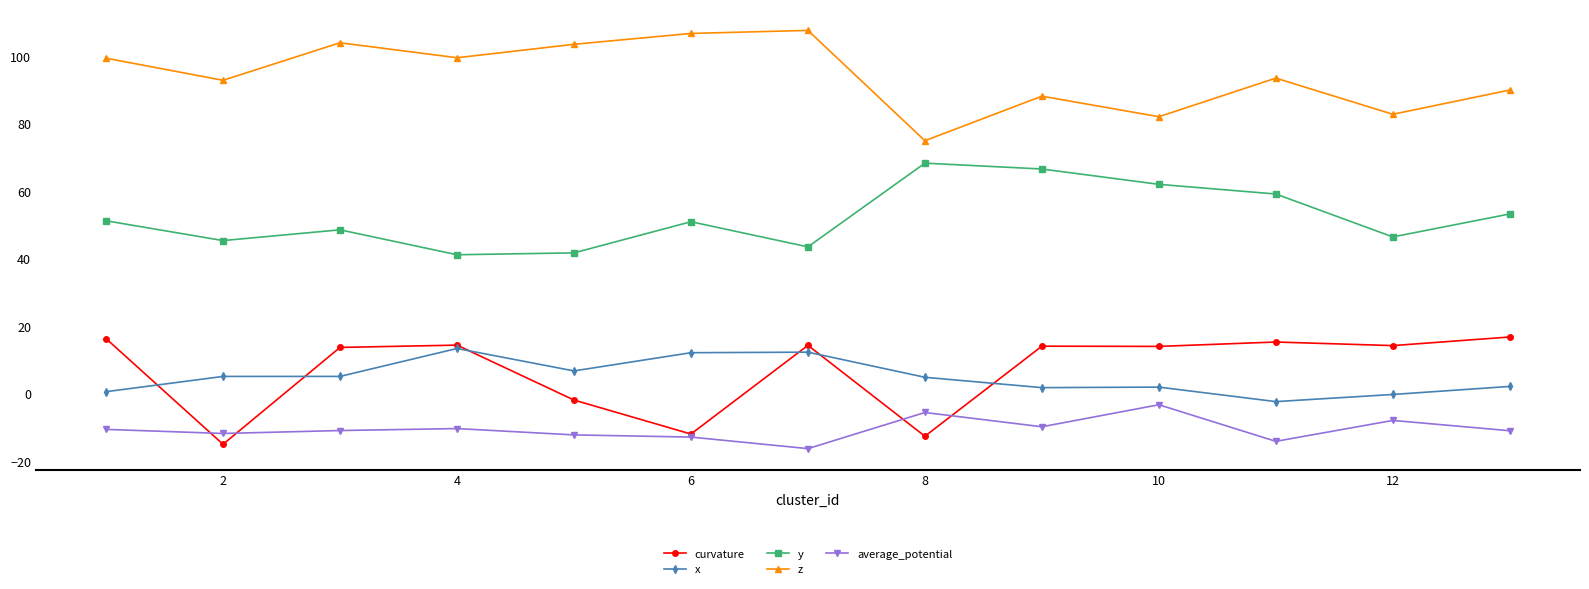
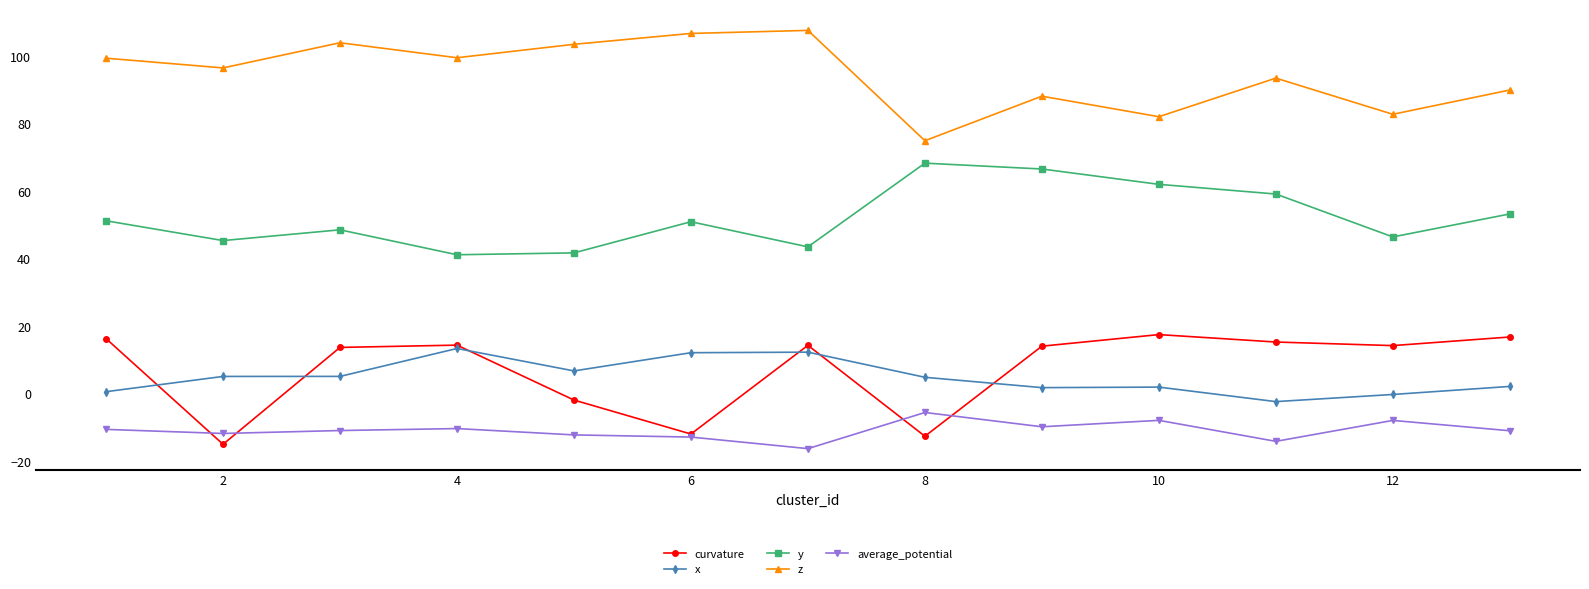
  {
    "curvature": {
      "2": -15,
      "4": 14,
      "6": -12,
      "8": -13,
-     "10": 14,
+     "10": 18,
      "12": 14
    },
    "x": {
      "2": 5,
      "4": 13,
      "6": 12,
      "8": 5,
      "10": 2,
      "12": 0
    },
    "y": {
      "2": 45,
      "4": 41,
      "6": 51,
      "8": 68,
      "10": 62,
      "12": 46
    },
    "z": {
-     "2": 93,
+     "2": 97,
      "4": 100,
      "6": 107,
      "8": 75,
      "10": 82,
      "12": 83
    },
    "average_potential": {
      "2": -12,
      "4": -10,
      "6": -13,
      "8": -6,
-     "10": -3,
+     "10": -8,
      "12": -8
    }
  }
